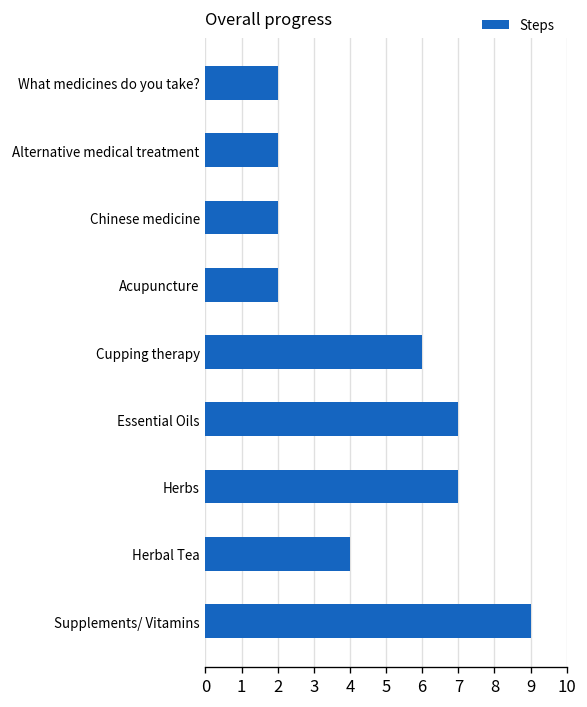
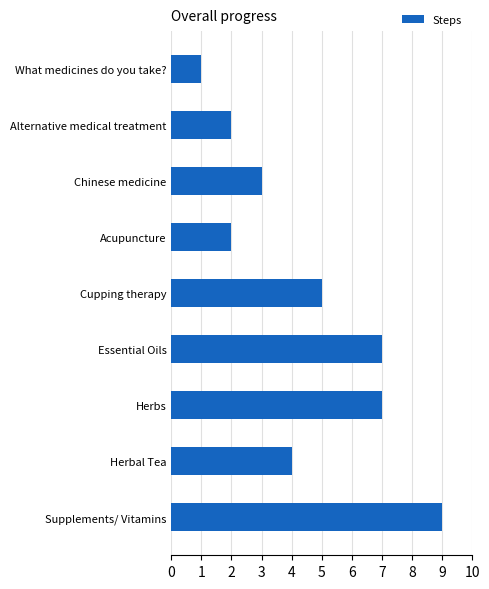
  {
-   "What medicines do you take?": 2,
+   "What medicines do you take?": 1,
    "Alternative medical treatment": 2,
-   "Chinese medicine": 2,
+   "Chinese medicine": 3,
    "Acupuncture": 2,
-   "Cupping therapy": 6,
+   "Cupping therapy": 5,
    "Essential Oils": 7,
    "Herbs": 7,
    "Herbal Tea": 4,
    "Supplements/ Vitamins": 9
  }
